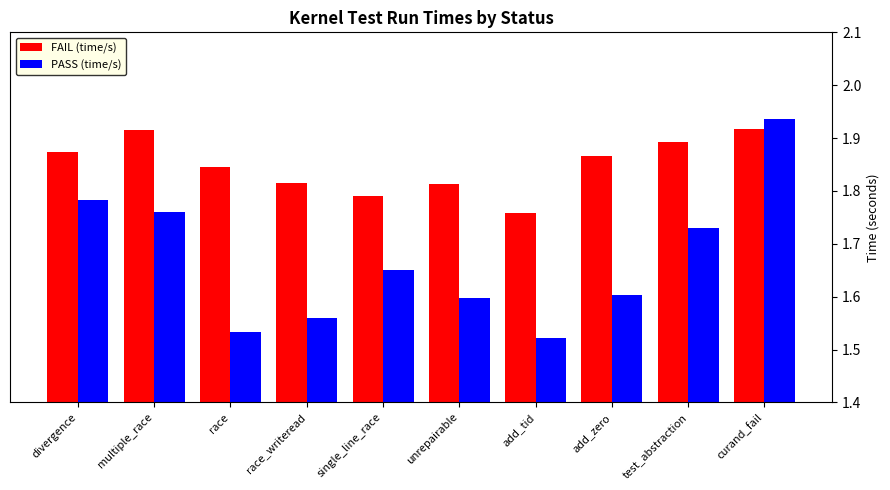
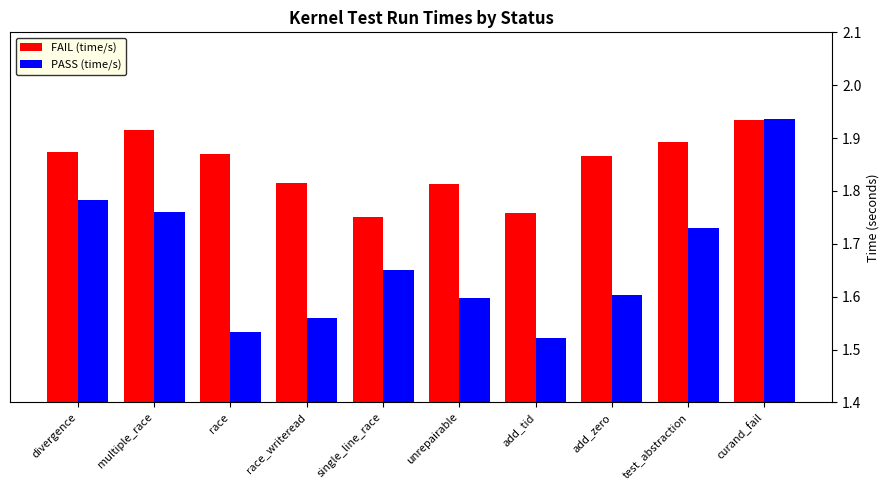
  {
    "FAIL (time/s)": {
      "divergence": 1.87,
      "multiple_race": 1.92,
-     "race": 1.85,
+     "race": 1.87,
      "race_writeread": 1.82,
-     "single_line_race": 1.79,
+     "single_line_race": 1.75,
      "unrepairable": 1.81,
      "add_tid": 1.76,
      "add_zero": 1.87,
      "test_abstraction": 1.89,
-     "curand_fail": 1.92
+     "curand_fail": 1.94
    },
    "PASS (time/s)": {
      "divergence": 1.78,
      "multiple_race": 1.76,
      "race": 1.53,
      "race_writeread": 1.56,
      "single_line_race": 1.65,
      "unrepairable": 1.60,
      "add_tid": 1.52,
      "add_zero": 1.60,
      "test_abstraction": 1.73,
      "curand_fail": 1.94
    }
  }
